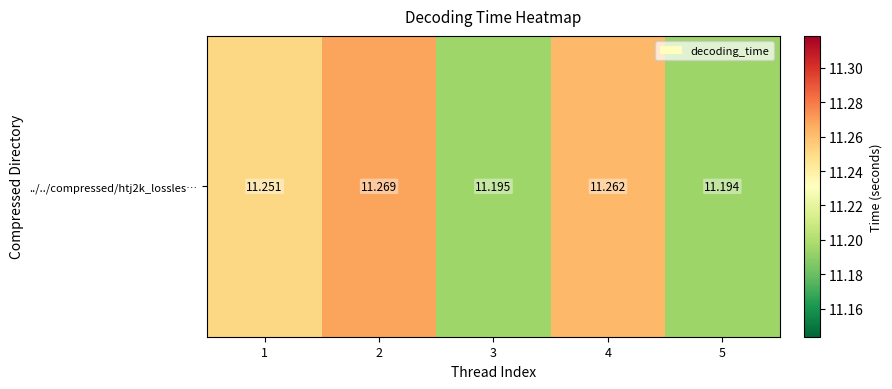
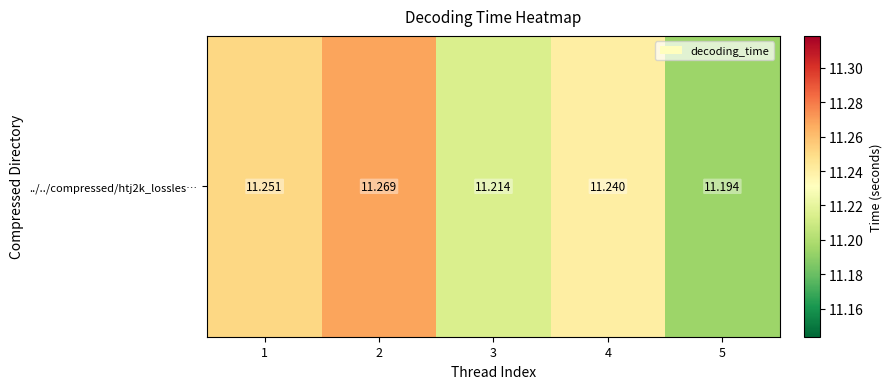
  {
    "../../compressed/htj2k_lossles…": {
-     "3": 11.195,
-     "4": 11.262
+     "3": 11.214,
+     "4": 11.240
    }
  }
